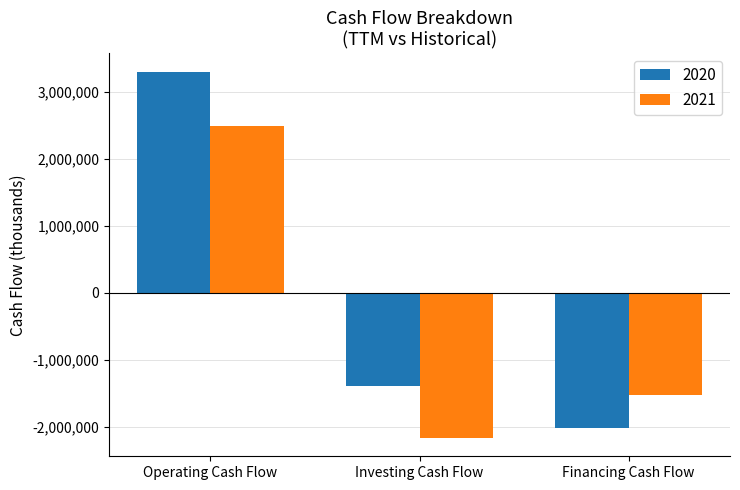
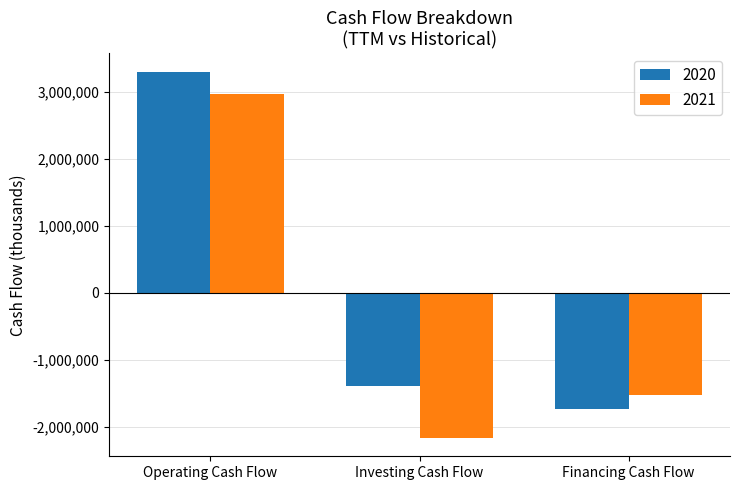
  {
    "2020": {
      "Operating Cash Flow": "3,300,000",
      "Investing Cash Flow": "-1,400,000",
-     "Financing Cash Flow": "-2,000,000"
+     "Financing Cash Flow": "-1,700,000"
    },
    "2021": {
-     "Operating Cash Flow": "2,500,000",
+     "Operating Cash Flow": "3,000,000",
      "Investing Cash Flow": "-2,200,000",
      "Financing Cash Flow": "-1,500,000"
    }
  }
